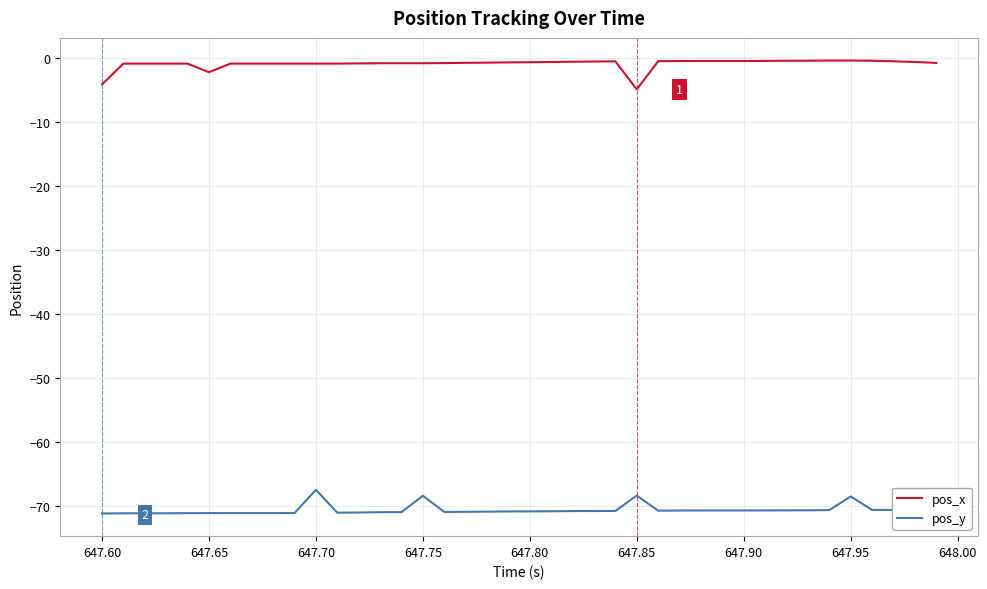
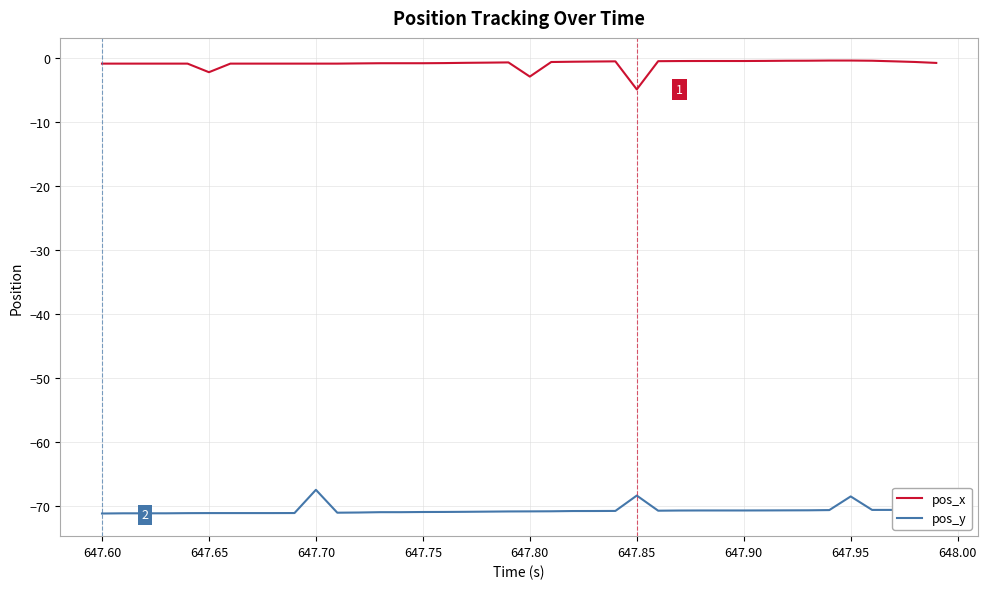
  {
    "pos_x": {
-     "647.60": -4,
+     "647.60": -1,
      "647.65": -2,
      "647.70": -1,
      "647.75": -1,
-     "647.80": -1,
+     "647.80": -3,
      "647.85": -5,
      "647.90": -1,
      "647.95": 0
    },
    "pos_y": {
      "647.60": -71,
      "647.65": -71,
      "647.70": -67,
-     "647.75": -68,
+     "647.75": -71,
      "647.80": -71,
      "647.85": -68,
      "647.90": -71,
      "647.95": -68
    }
  }
